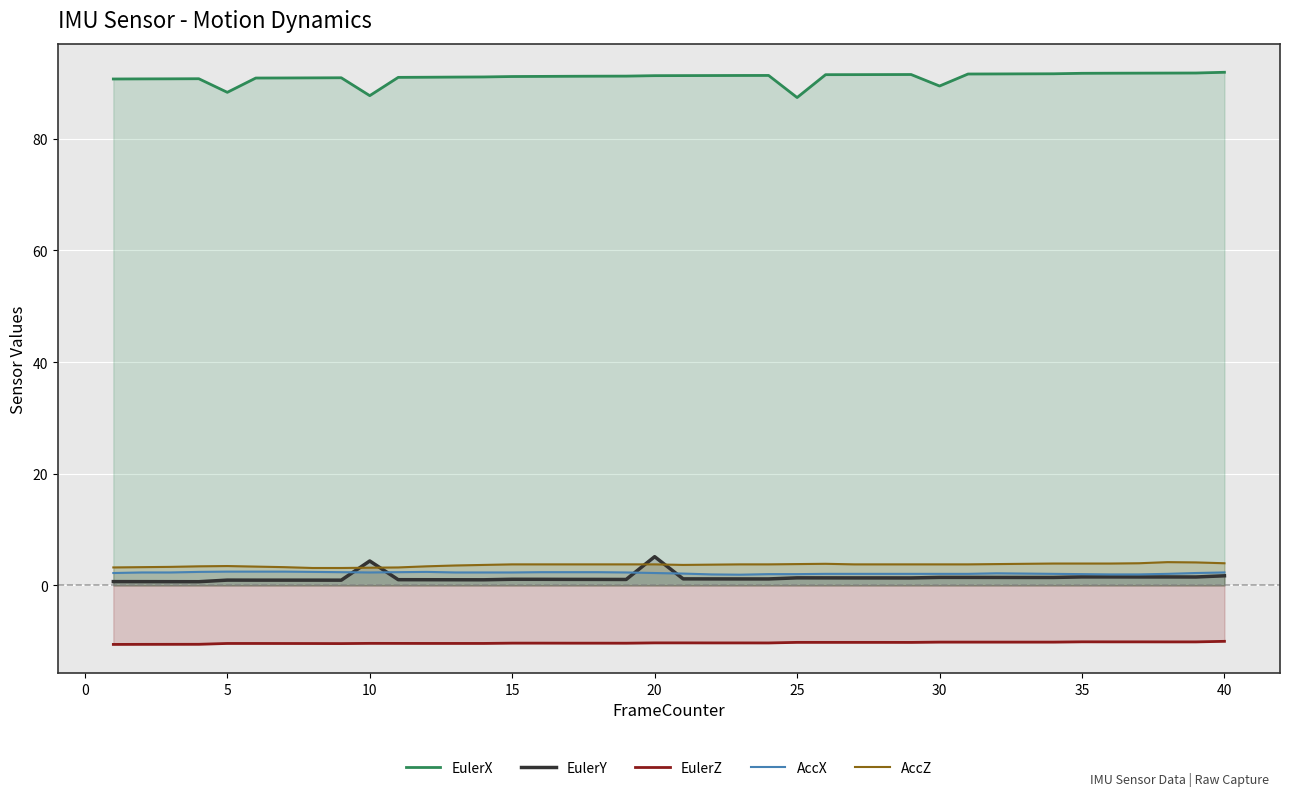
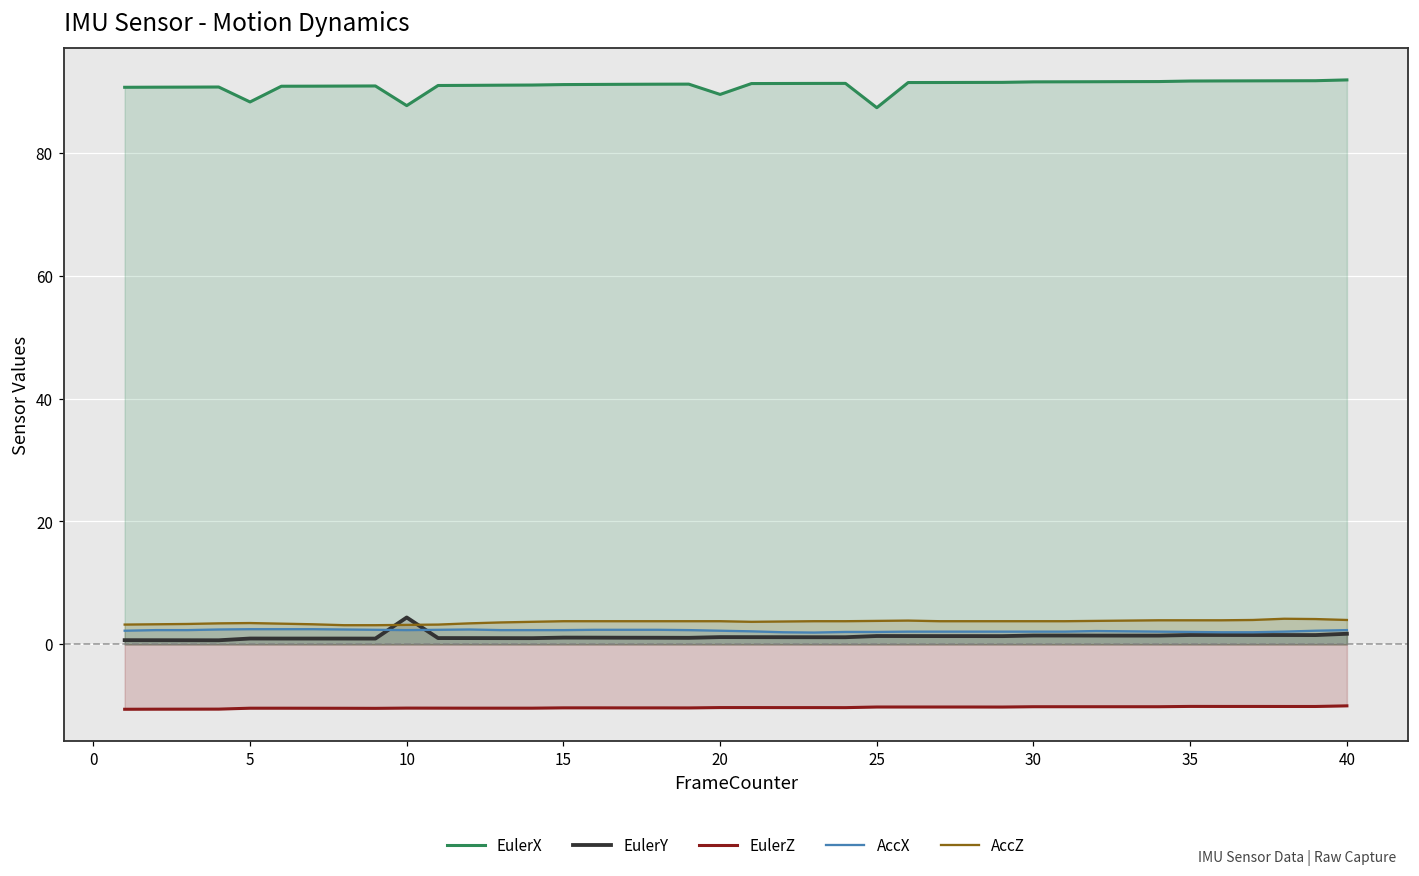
  {
    "EulerX": {
      "5": 88,
      "10": 88,
      "15": 91,
-     "20": 91,
+     "20": 90,
      "25": 87,
-     "30": 89,
+     "30": 92,
      "35": 92,
      "40": 92
    },
    "EulerY": {
      "5": 1,
      "10": 4,
      "15": 1,
-     "20": 5,
+     "20": 1,
      "25": 1,
      "30": 1,
      "35": 2,
      "40": 2
    },
    "AccX": {
      "5": 2,
      "10": 2,
      "15": 2,
      "20": 2,
      "25": 2,
      "30": 2,
      "35": 2,
      "40": 2
    },
    "AccZ": {
      "5": 3,
      "10": 3,
      "15": 4,
      "20": 4,
      "25": 4,
      "30": 4,
      "35": 4,
      "40": 4
    }
  }
